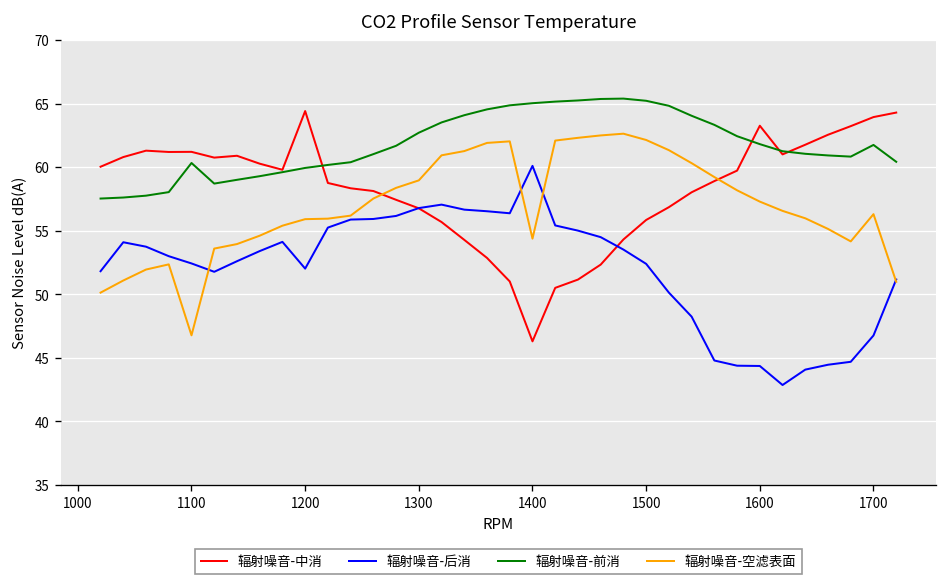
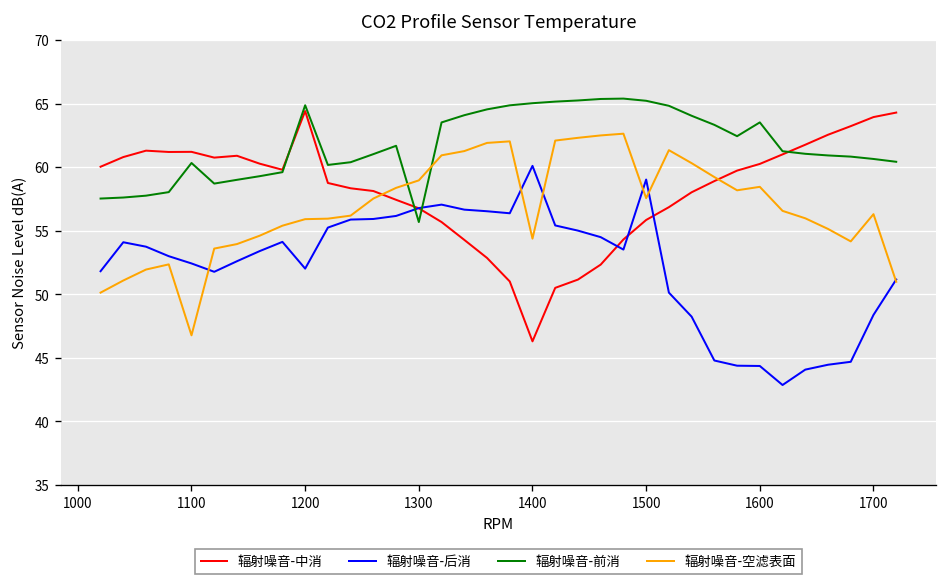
  {
    "辐射噪音-中消": {
      "1100": 61.2,
      "1200": 64.4,
      "1400": 46.3,
      "1500": 55.8,
-     "1600": 63.3,
+     "1600": 60.3,
      "1700": 63.9
    },
    "辐射噪音-后消": {
      "1100": 52.4,
      "1200": 52.0,
      "1400": 60.1,
-     "1500": 52.4,
+     "1500": 59.0,
      "1600": 44.4,
-     "1700": 46.8
+     "1700": 48.4
    },
    "辐射噪音-前消": {
      "1100": 60.3,
-     "1200": 59.9,
-     "1300": 62.7,
+     "1200": 64.9,
+     "1300": 55.7,
      "1400": 65.0,
      "1500": 65.2,
-     "1600": 61.8,
-     "1700": 61.8
+     "1600": 63.5,
+     "1700": 60.7
    },
    "辐射噪音-空滤表面": {
      "1100": 46.8,
      "1200": 55.9,
      "1300": 59.0,
      "1400": 54.4,
-     "1500": 62.1,
-     "1600": 57.3,
+     "1500": 57.6,
+     "1600": 58.5,
      "1700": 56.3
    }
  }
